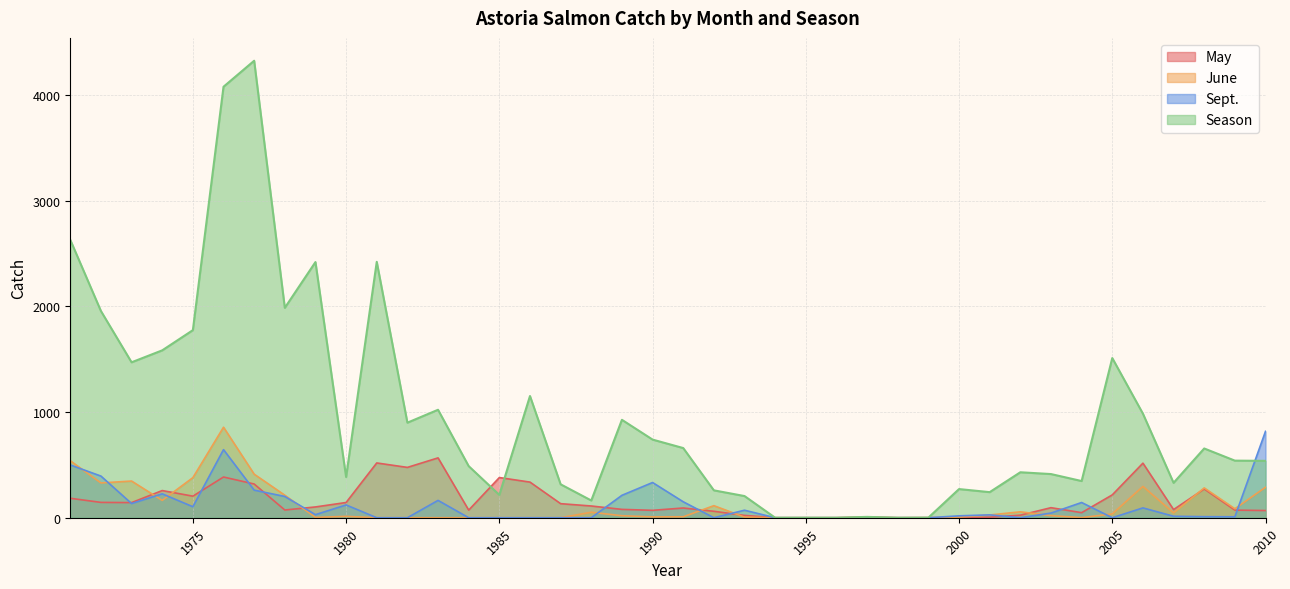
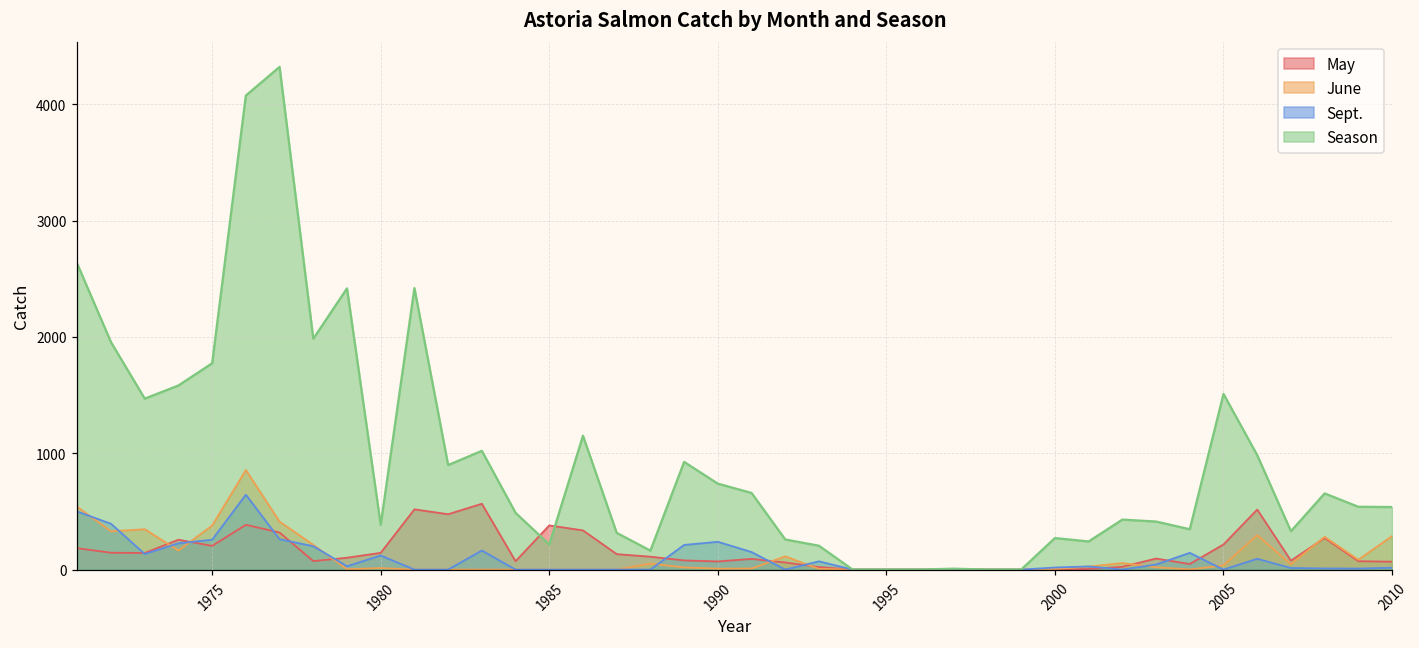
  {
    "Sept.": {
-     "1975": 100,
-     "1990": 330,
+     "1975": 260,
+     "1990": 240,
      "2005": 0,
-     "2010": 820
+     "2010": 20
    },
    "Season": {
      "1975": 1770,
      "1980": 390,
      "1985": 220,
      "1990": 740,
      "2000": 270,
      "2005": 1510,
      "2010": 540
    }
  }
